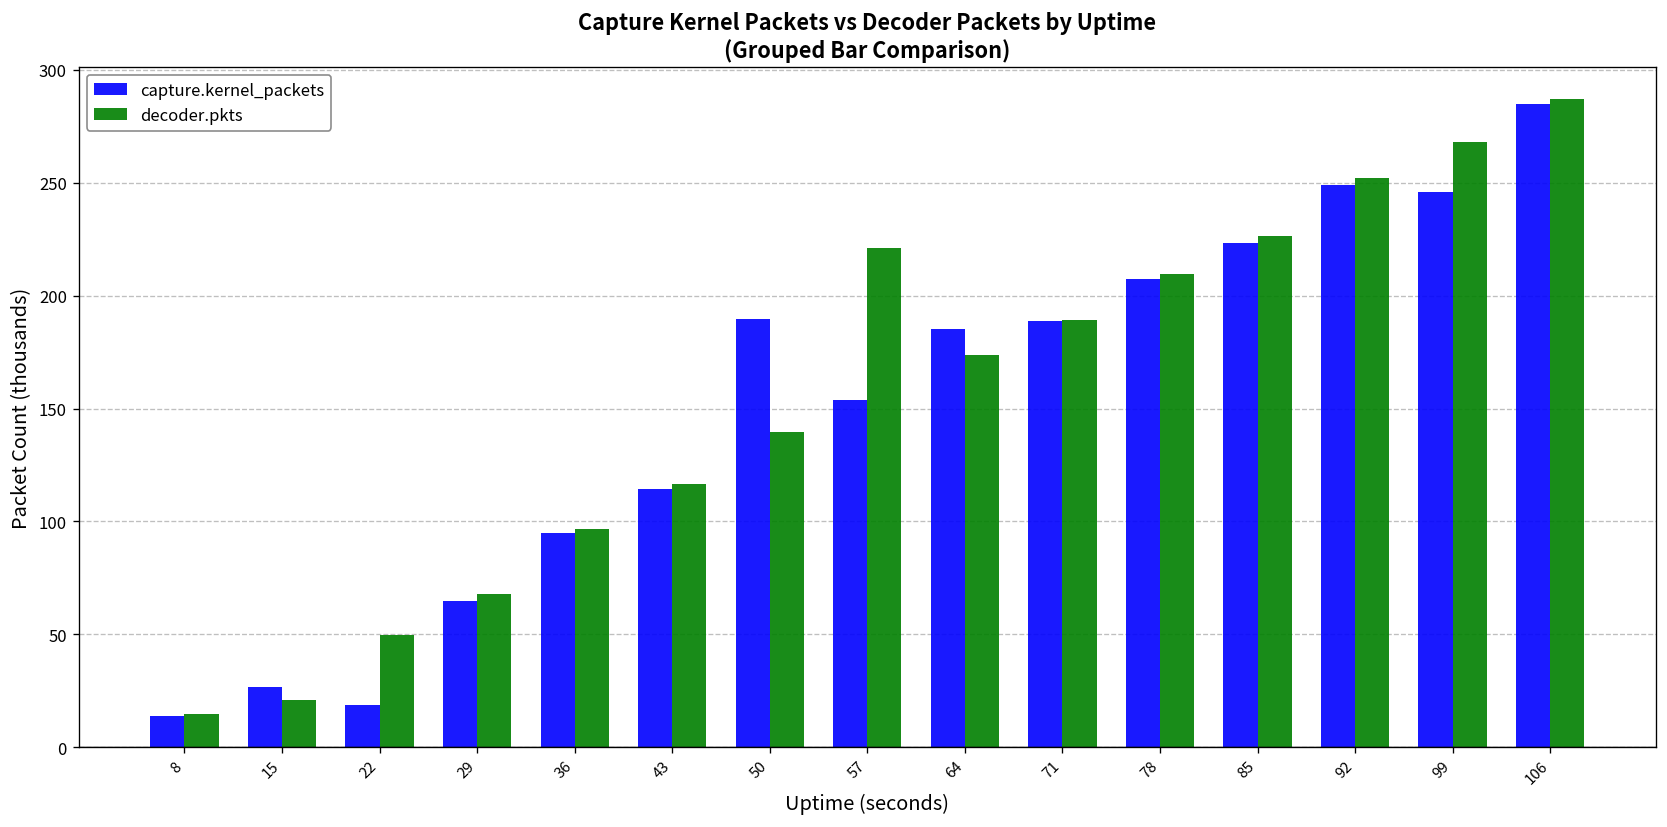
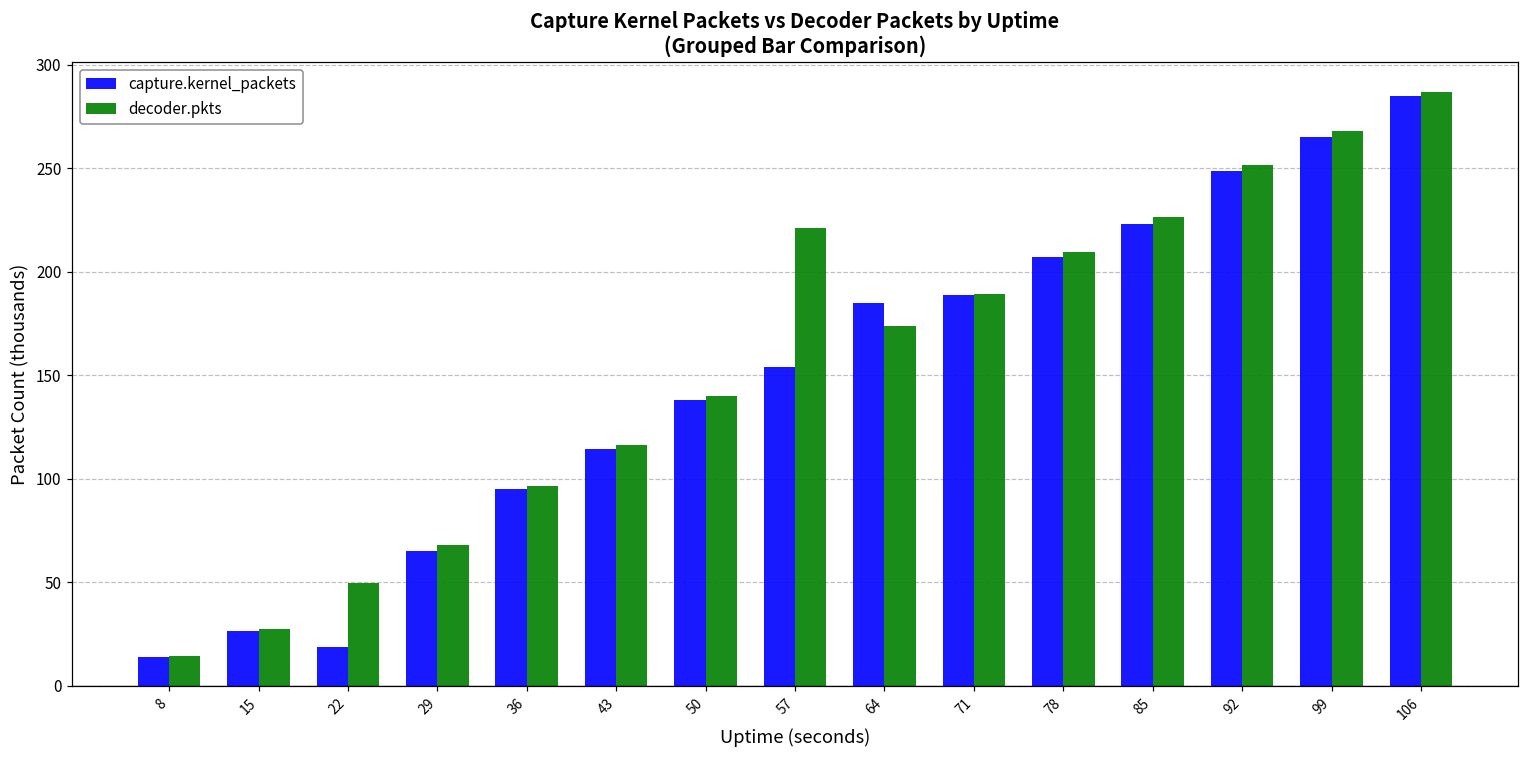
  {
    "capture.kernel_packets": {
      "8": 14,
      "15": 26,
      "22": 19,
      "29": 65,
      "36": 95,
      "43": 114,
-     "50": 190,
+     "50": 138,
      "57": 154,
      "64": 185,
      "71": 189,
      "78": 207,
      "85": 223,
      "92": 249,
-     "99": 246,
+     "99": 265,
      "106": 285
    },
    "decoder.pkts": {
      "8": 14,
-     "15": 21,
+     "15": 27,
      "22": 50,
      "29": 68,
      "36": 96,
      "43": 116,
      "50": 140,
      "57": 221,
      "64": 174,
      "71": 189,
      "78": 210,
      "85": 227,
      "92": 252,
      "99": 268,
      "106": 287
    }
  }
